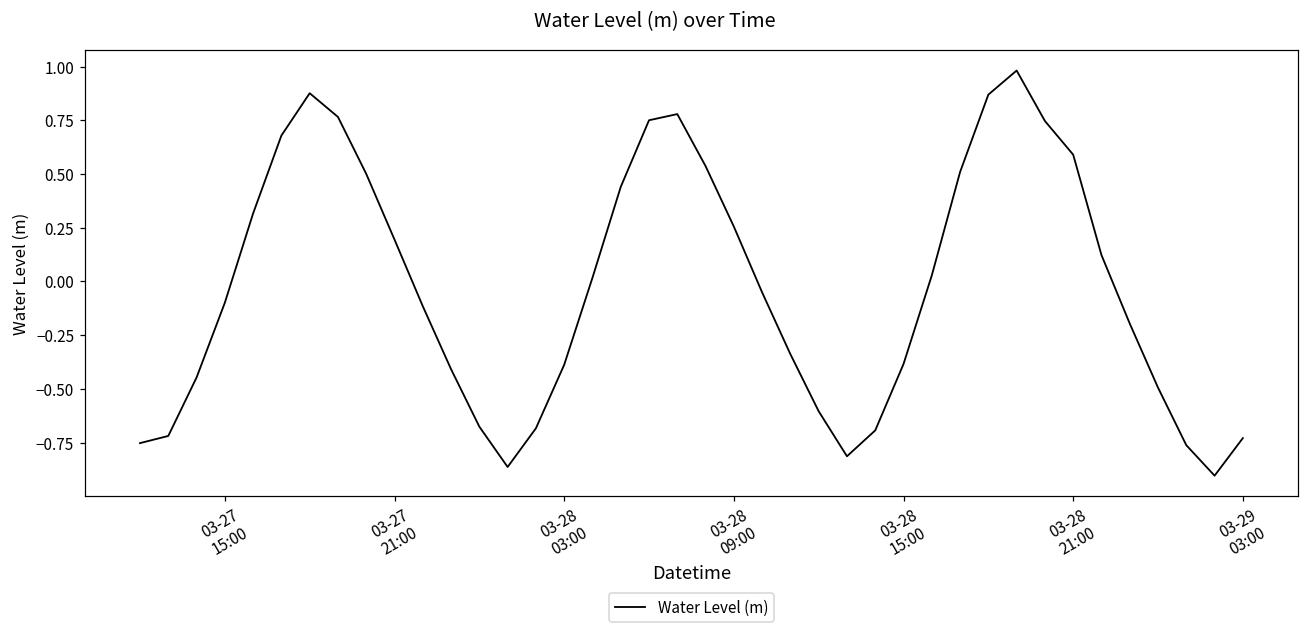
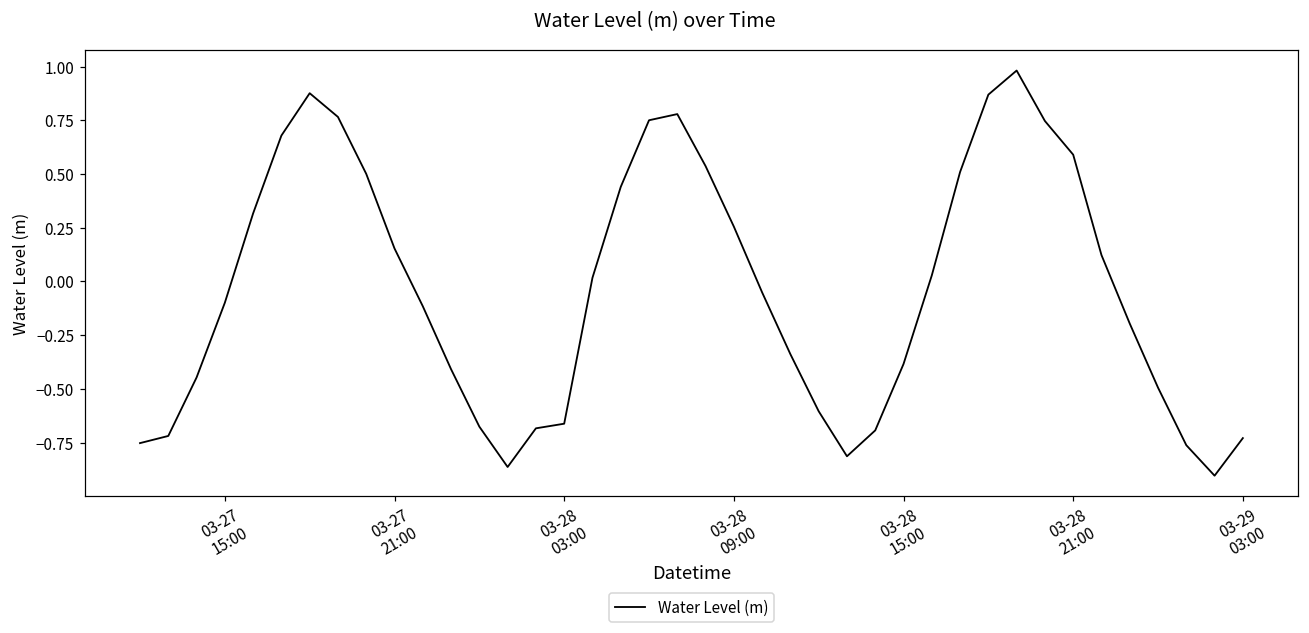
  {
    "03-27 15:00": -0.10,
-   "03-27 21:00": 0.19,
-   "03-28 03:00": -0.39,
+   "03-27 21:00": 0.15,
+   "03-28 03:00": -0.66,
    "03-28 09:00": 0.26,
    "03-28 15:00": -0.38,
    "03-28 21:00": 0.59,
    "03-29 03:00": -0.73
  }
